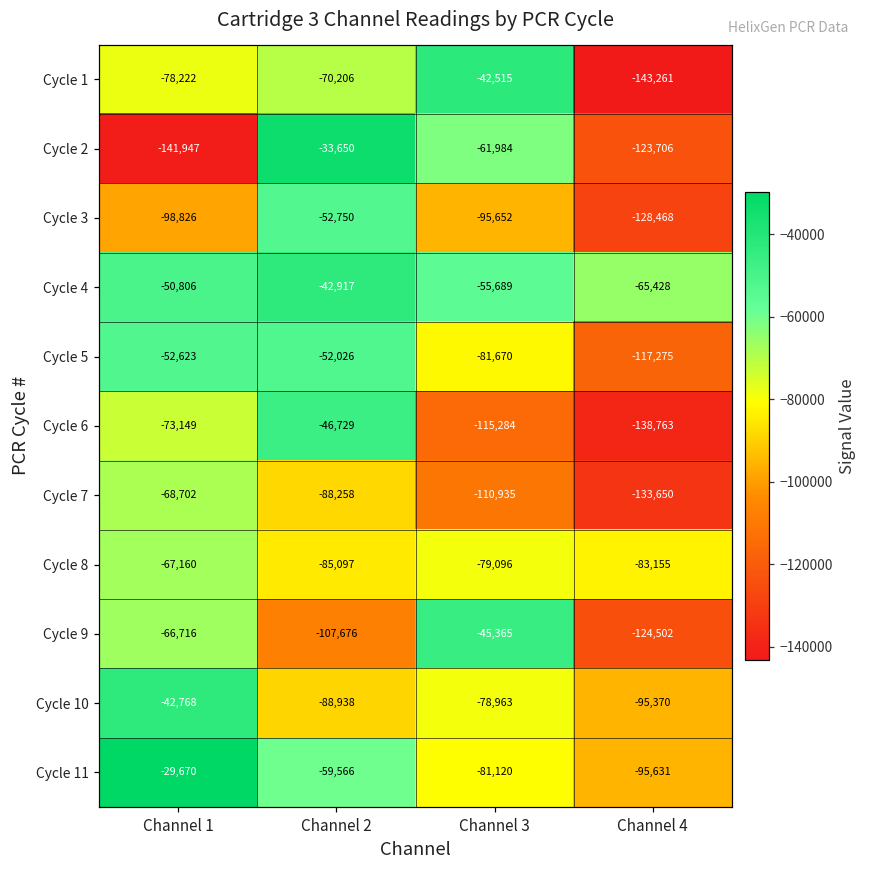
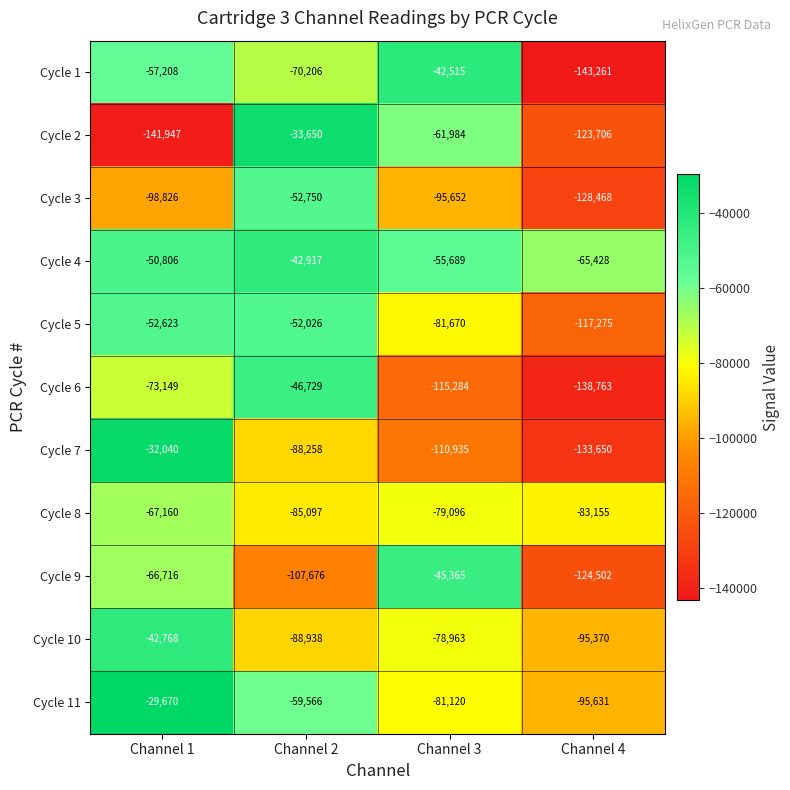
  {
    "Cycle 1": {
-     "Channel 1": "-78,222",
+     "Channel 1": "-57,208",
      "Channel 2": "-70,206",
      "Channel 3": "-42,515",
      "Channel 4": "-143,261"
    },
    "Cycle 2": {
      "Channel 1": "-141,947",
      "Channel 2": "-33,650",
      "Channel 3": "-61,984",
      "Channel 4": "-123,706"
    },
    "Cycle 3": {
      "Channel 1": "-98,826",
      "Channel 2": "-52,750",
      "Channel 3": "-95,652",
      "Channel 4": "-128,468"
    },
    "Cycle 4": {
      "Channel 1": "-50,806",
      "Channel 2": "-42,917",
      "Channel 3": "-55,689",
      "Channel 4": "-65,428"
    },
    "Cycle 5": {
      "Channel 1": "-52,623",
      "Channel 2": "-52,026",
      "Channel 3": "-81,670",
      "Channel 4": "-117,275"
    },
    "Cycle 6": {
      "Channel 1": "-73,149",
      "Channel 2": "-46,729",
      "Channel 3": "-115,284",
      "Channel 4": "-138,763"
    },
    "Cycle 7": {
-     "Channel 1": "-68,702",
+     "Channel 1": "-32,040",
      "Channel 2": "-88,258",
      "Channel 3": "-110,935",
      "Channel 4": "-133,650"
    },
    "Cycle 8": {
      "Channel 1": "-67,160",
      "Channel 2": "-85,097",
      "Channel 3": "-79,096",
      "Channel 4": "-83,155"
    },
    "Cycle 9": {
      "Channel 1": "-66,716",
      "Channel 2": "-107,676",
      "Channel 3": "-45,365",
      "Channel 4": "-124,502"
    },
    "Cycle 10": {
      "Channel 1": "-42,768",
      "Channel 2": "-88,938",
      "Channel 3": "-78,963",
      "Channel 4": "-95,370"
    },
    "Cycle 11": {
      "Channel 1": "-29,670",
      "Channel 2": "-59,566",
      "Channel 3": "-81,120",
      "Channel 4": "-95,631"
    }
  }
